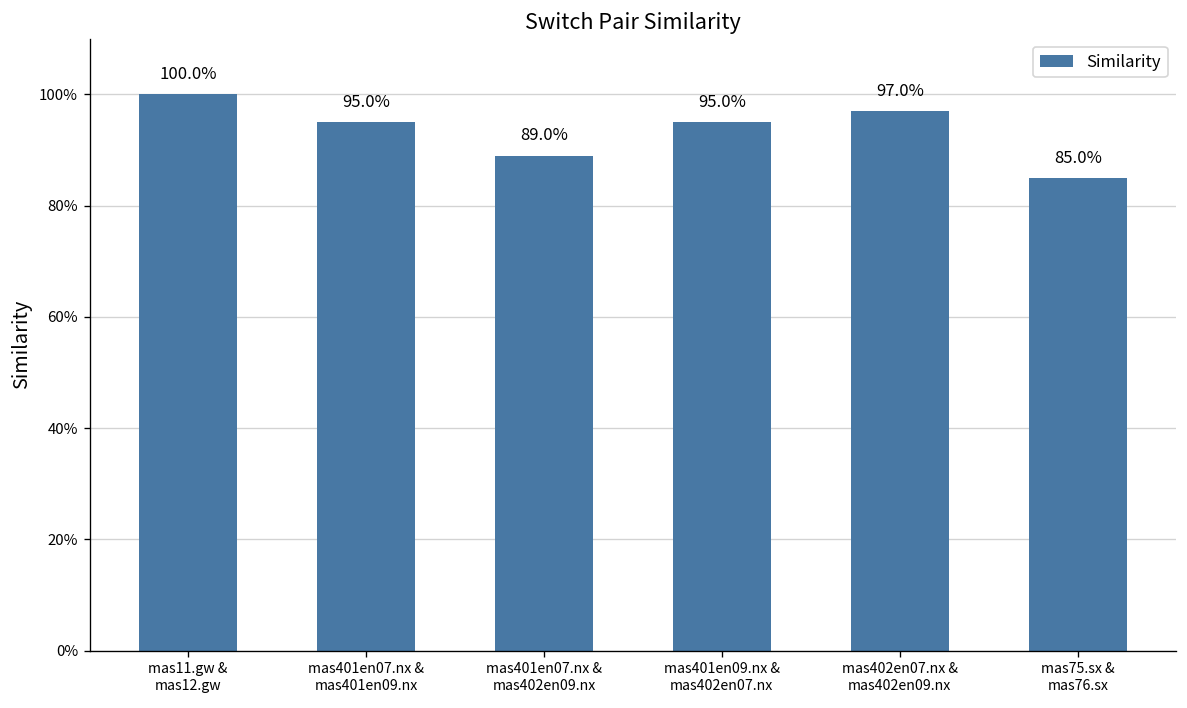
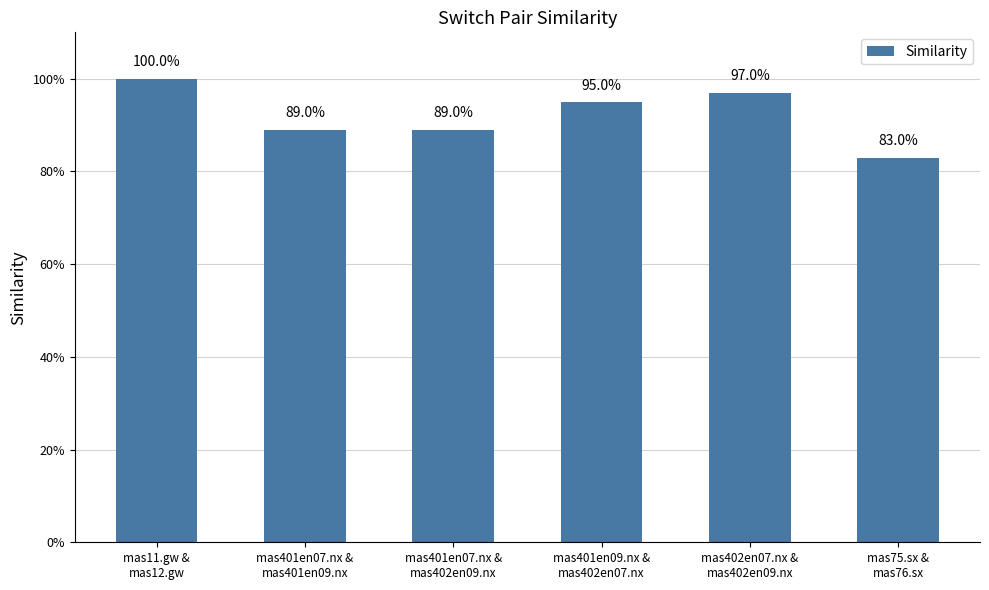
  {
    "mas11.gw & mas12.gw": "100.0%",
-   "mas401en07.nx & mas401en09.nx": "95.0%",
+   "mas401en07.nx & mas401en09.nx": "89.0%",
    "mas401en07.nx & mas402en09.nx": "89.0%",
    "mas401en09.nx & mas402en07.nx": "95.0%",
    "mas402en07.nx & mas402en09.nx": "97.0%",
-   "mas75.sx & mas76.sx": "85.0%"
+   "mas75.sx & mas76.sx": "83.0%"
  }
